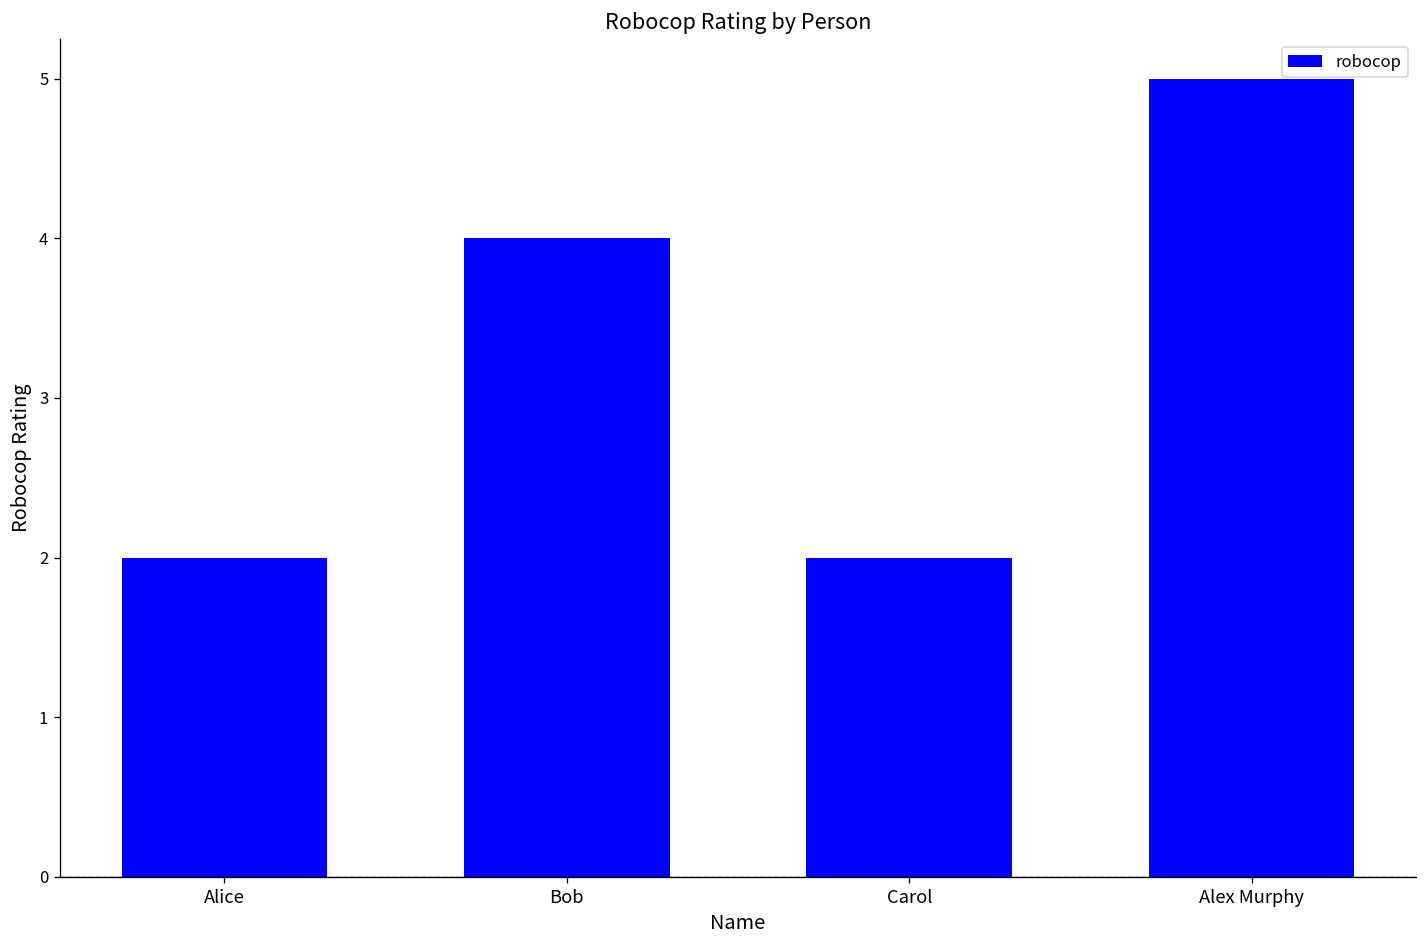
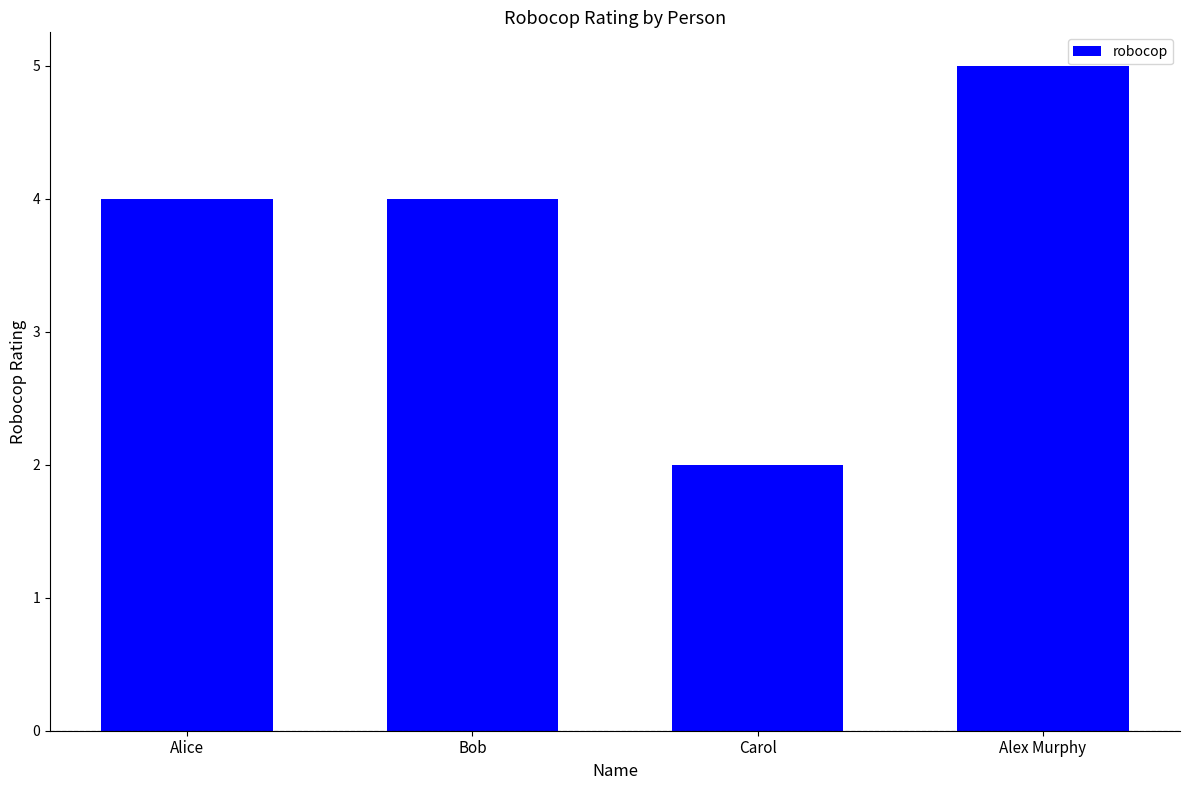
  {
-   "Alice": 2,
+   "Alice": 4,
    "Bob": 4,
    "Carol": 2,
    "Alex Murphy": 5
  }
